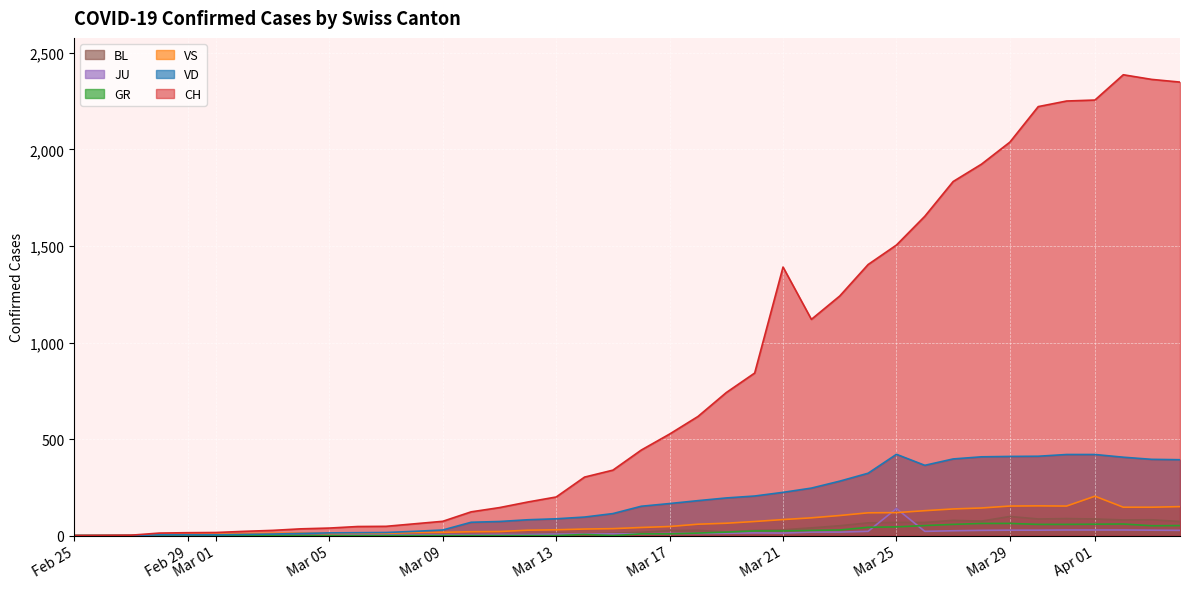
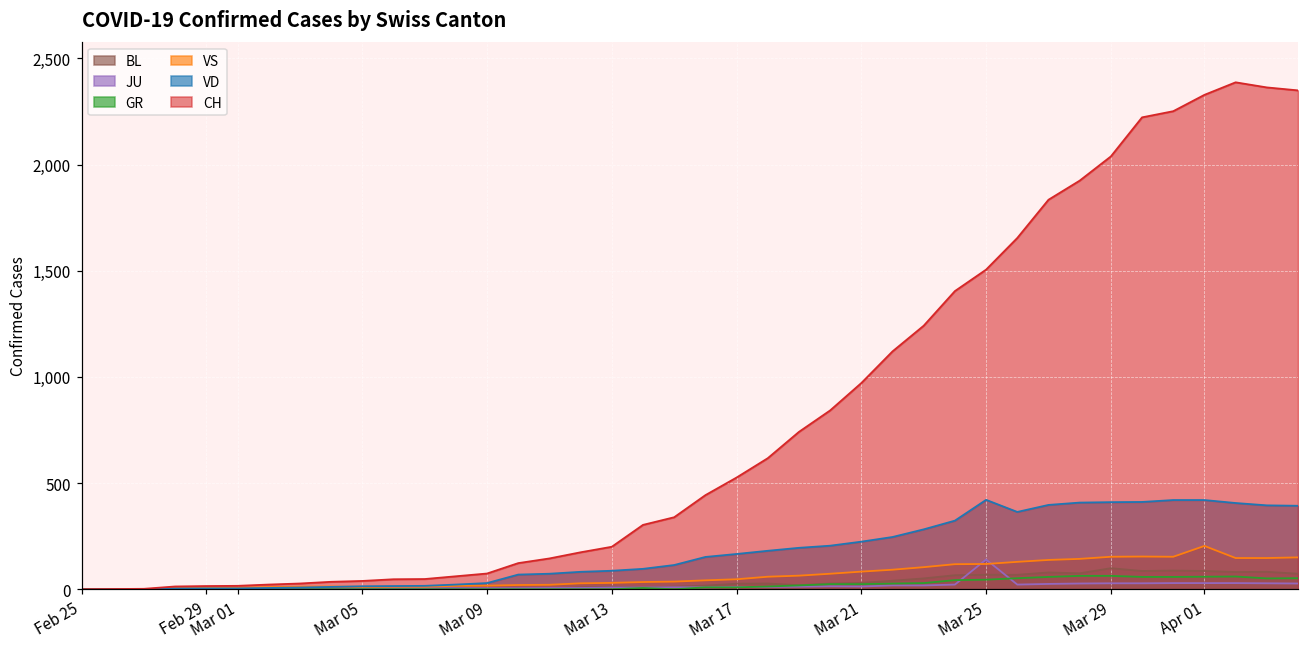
  {
    "BL": {
      "Mar 17": "30",
      "Mar 25": "70",
      "Mar 29": "100",
      "Apr 01": "90"
    },
    "JU": {
      "Mar 25": "140",
      "Mar 29": "30",
      "Apr 01": "30"
    },
    "GR": {
      "Mar 25": "50",
      "Mar 29": "60",
      "Apr 01": "60"
    },
    "VS": {
      "Mar 13": "30",
      "Mar 17": "50",
      "Mar 21": "80",
      "Mar 25": "120",
      "Mar 29": "150",
      "Apr 01": "200"
    },
    "VD": {
      "Mar 13": "90",
      "Mar 17": "170",
      "Mar 21": "220",
      "Mar 25": "420",
      "Mar 29": "410",
      "Apr 01": "420"
    },
    "CH": {
      "Mar 05": "40",
      "Mar 09": "70",
      "Mar 13": "200",
      "Mar 17": "530",
-     "Mar 21": "1,390",
+     "Mar 21": "970",
      "Mar 25": "1,510",
      "Mar 29": "2,040",
-     "Apr 01": "2,260"
+     "Apr 01": "2,330"
    }
  }
